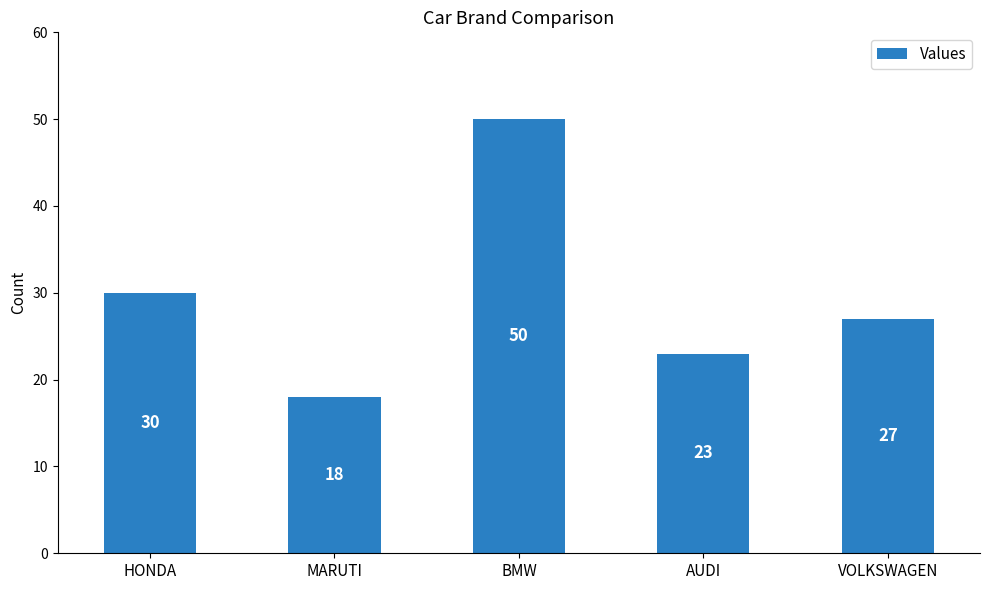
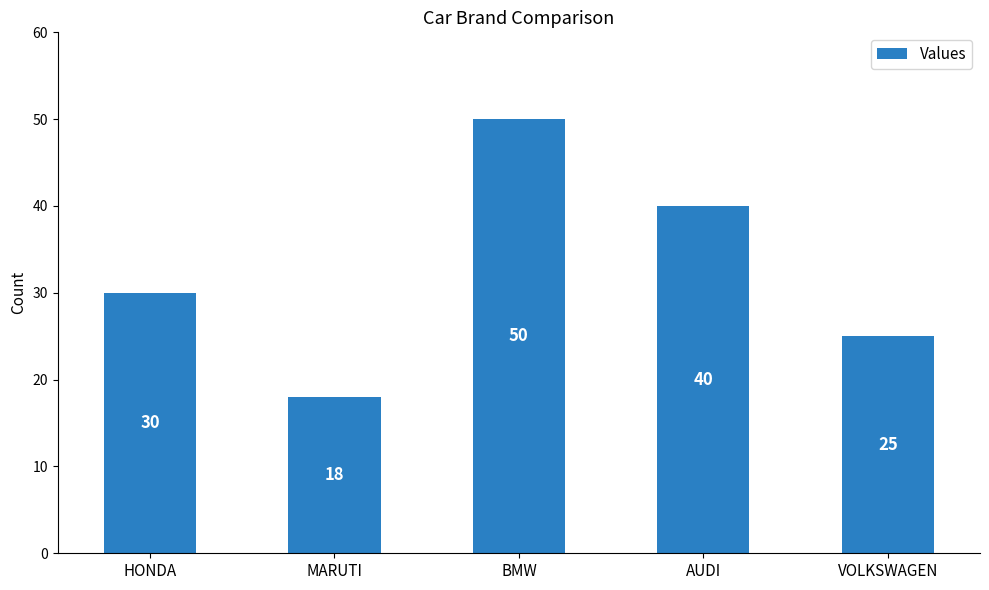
  {
    "HONDA": 30,
    "MARUTI": 18,
    "BMW": 50,
-   "AUDI": 23,
-   "VOLKSWAGEN": 27
+   "AUDI": 40,
+   "VOLKSWAGEN": 25
  }
